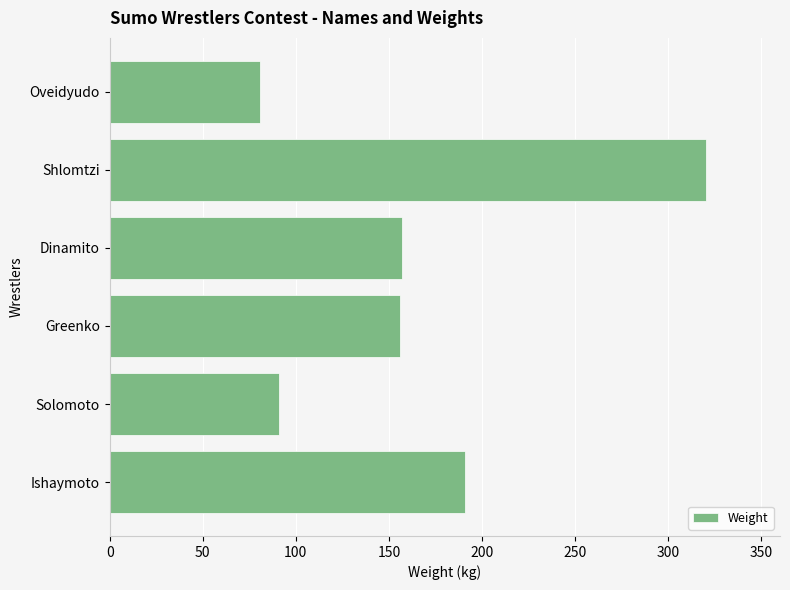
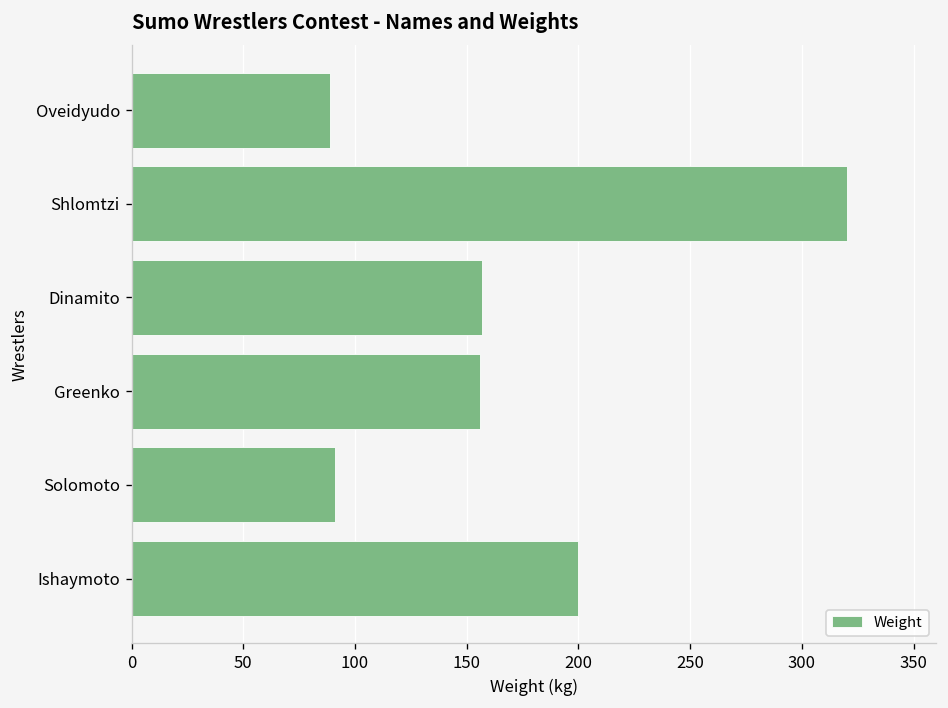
  {
-   "Oveidyudo": 81,
+   "Oveidyudo": 89,
    "Shlomtzi": 320,
    "Dinamito": 157,
    "Greenko": 156,
    "Solomoto": 91,
-   "Ishaymoto": 191
+   "Ishaymoto": 200
  }
